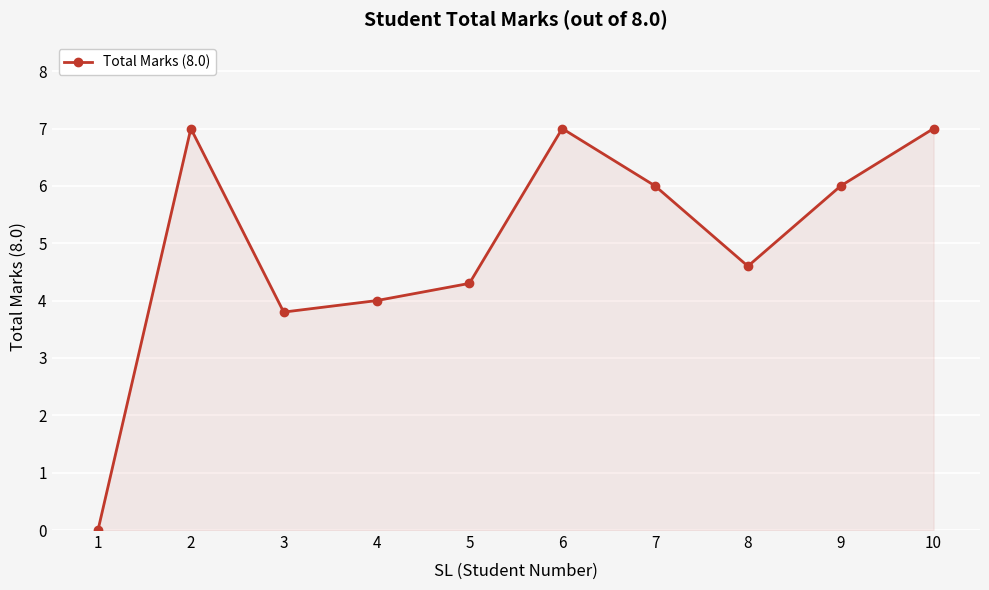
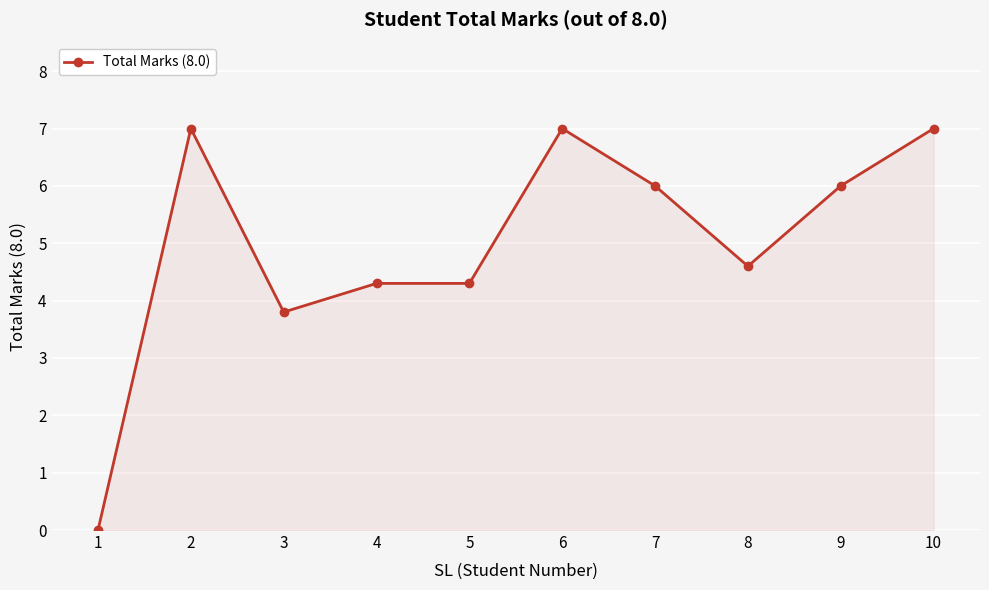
  {
    "1": 0.0,
    "2": 7.0,
    "3": 3.8,
-   "4": 4.0,
+   "4": 4.3,
    "5": 4.3,
    "6": 7.0,
    "7": 6.0,
    "8": 4.6,
    "9": 6.0,
    "10": 7.0
  }
